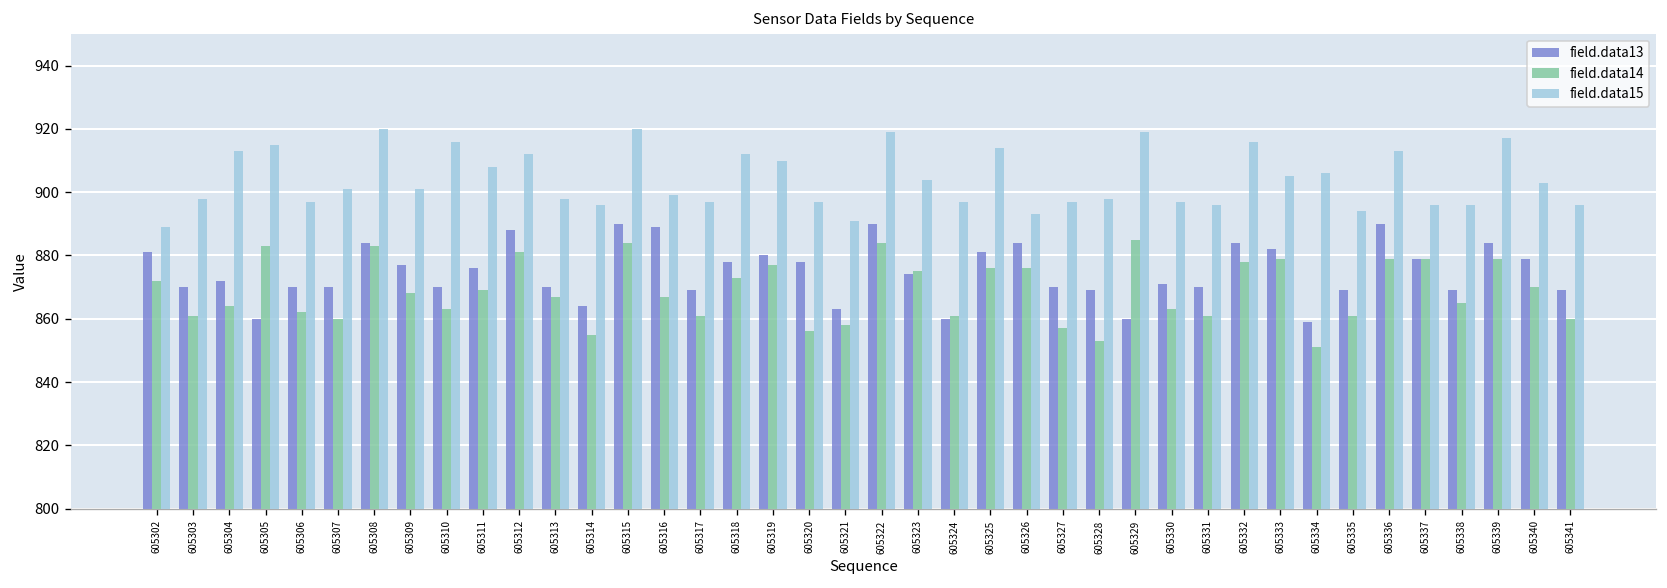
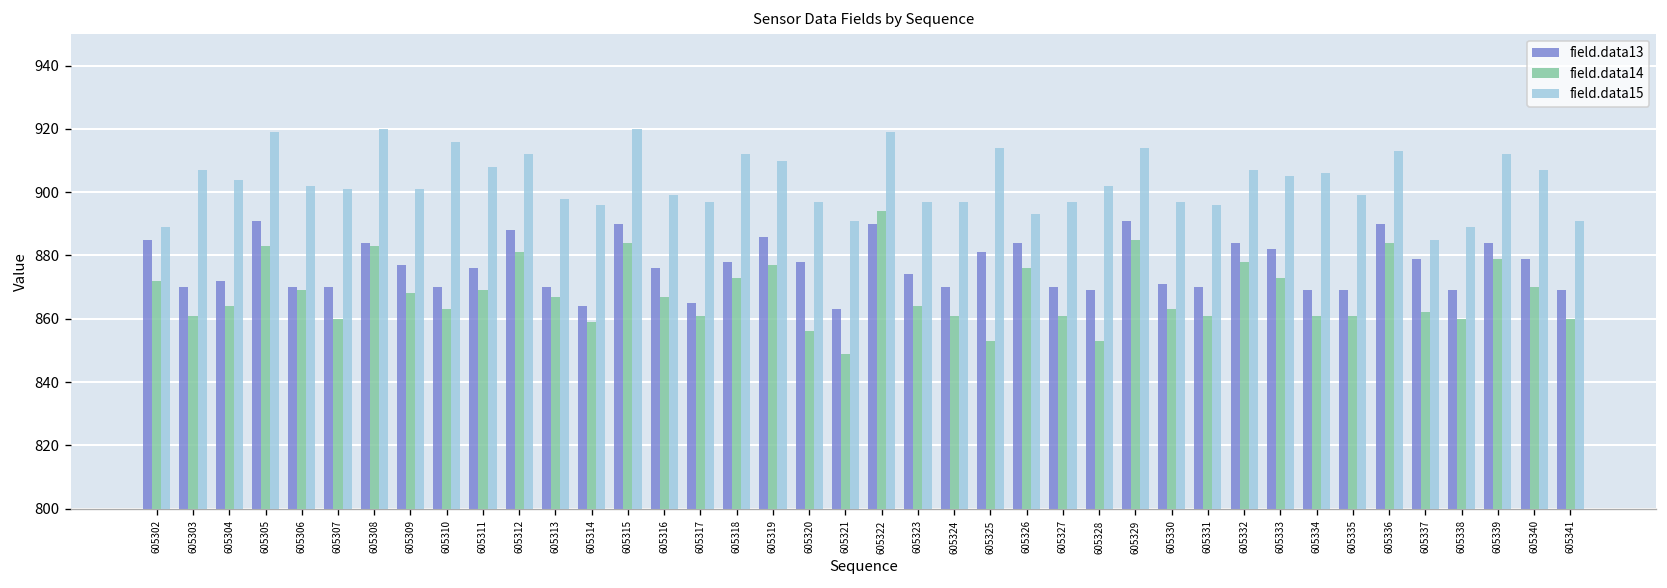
  {
    "field.data13": {
-     "605302": 881,
+     "605302": 885,
      "605303": 870,
      "605304": 872,
-     "605305": 860,
+     "605305": 891,
      "605306": 870,
      "605307": 870,
      "605308": 884,
      "605309": 877,
      "605310": 870,
      "605311": 876,
      "605312": 888,
      "605313": 870,
      "605314": 864,
      "605315": 890,
-     "605316": 889,
-     "605317": 869,
+     "605316": 876,
+     "605317": 865,
      "605318": 878,
-     "605319": 880,
+     "605319": 886,
      "605320": 878,
      "605321": 863,
      "605322": 890,
      "605323": 874,
-     "605324": 860,
+     "605324": 870,
      "605325": 881,
      "605326": 884,
      "605327": 870,
      "605328": 869,
-     "605329": 860,
+     "605329": 891,
      "605330": 871,
      "605331": 870,
      "605332": 884,
      "605333": 882,
-     "605334": 859,
+     "605334": 869,
      "605335": 869,
      "605336": 890,
      "605337": 879,
      "605338": 869,
      "605339": 884,
      "605340": 879,
      "605341": 869
    },
    "field.data14": {
      "605302": 872,
      "605303": 861,
      "605304": 864,
      "605305": 883,
-     "605306": 862,
+     "605306": 869,
      "605307": 860,
      "605308": 883,
      "605309": 868,
      "605310": 863,
      "605311": 869,
      "605312": 881,
      "605313": 867,
-     "605314": 855,
+     "605314": 859,
      "605315": 884,
      "605316": 867,
      "605317": 861,
      "605318": 873,
      "605319": 877,
      "605320": 856,
-     "605321": 858,
-     "605322": 884,
-     "605323": 875,
+     "605321": 849,
+     "605322": 894,
+     "605323": 864,
      "605324": 861,
-     "605325": 876,
+     "605325": 853,
      "605326": 876,
-     "605327": 857,
+     "605327": 861,
      "605328": 853,
      "605329": 885,
      "605330": 863,
      "605331": 861,
      "605332": 878,
-     "605333": 879,
-     "605334": 851,
+     "605333": 873,
+     "605334": 861,
      "605335": 861,
-     "605336": 879,
-     "605337": 879,
-     "605338": 865,
+     "605336": 884,
+     "605337": 862,
+     "605338": 860,
      "605339": 879,
      "605340": 870,
      "605341": 860
    },
    "field.data15": {
      "605302": 889,
-     "605303": 898,
-     "605304": 913,
-     "605305": 915,
-     "605306": 897,
+     "605303": 907,
+     "605304": 904,
+     "605305": 919,
+     "605306": 902,
      "605307": 901,
      "605308": 920,
      "605309": 901,
      "605310": 916,
      "605311": 908,
      "605312": 912,
      "605313": 898,
      "605314": 896,
      "605315": 920,
      "605316": 899,
      "605317": 897,
      "605318": 912,
      "605319": 910,
      "605320": 897,
      "605321": 891,
      "605322": 919,
-     "605323": 904,
+     "605323": 897,
      "605324": 897,
      "605325": 914,
      "605326": 893,
      "605327": 897,
-     "605328": 898,
-     "605329": 919,
+     "605328": 902,
+     "605329": 914,
      "605330": 897,
      "605331": 896,
-     "605332": 916,
+     "605332": 907,
      "605333": 905,
      "605334": 906,
-     "605335": 894,
+     "605335": 899,
      "605336": 913,
-     "605337": 896,
-     "605338": 896,
-     "605339": 917,
-     "605340": 903,
-     "605341": 896
+     "605337": 885,
+     "605338": 889,
+     "605339": 912,
+     "605340": 907,
+     "605341": 891
    }
  }
